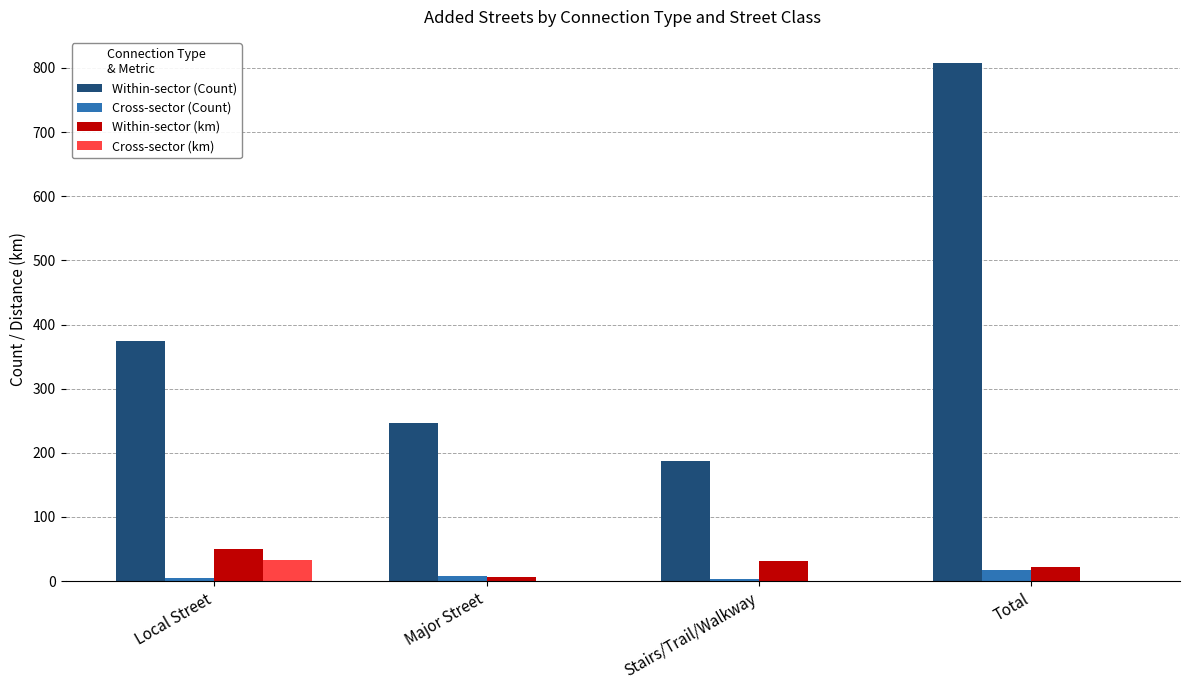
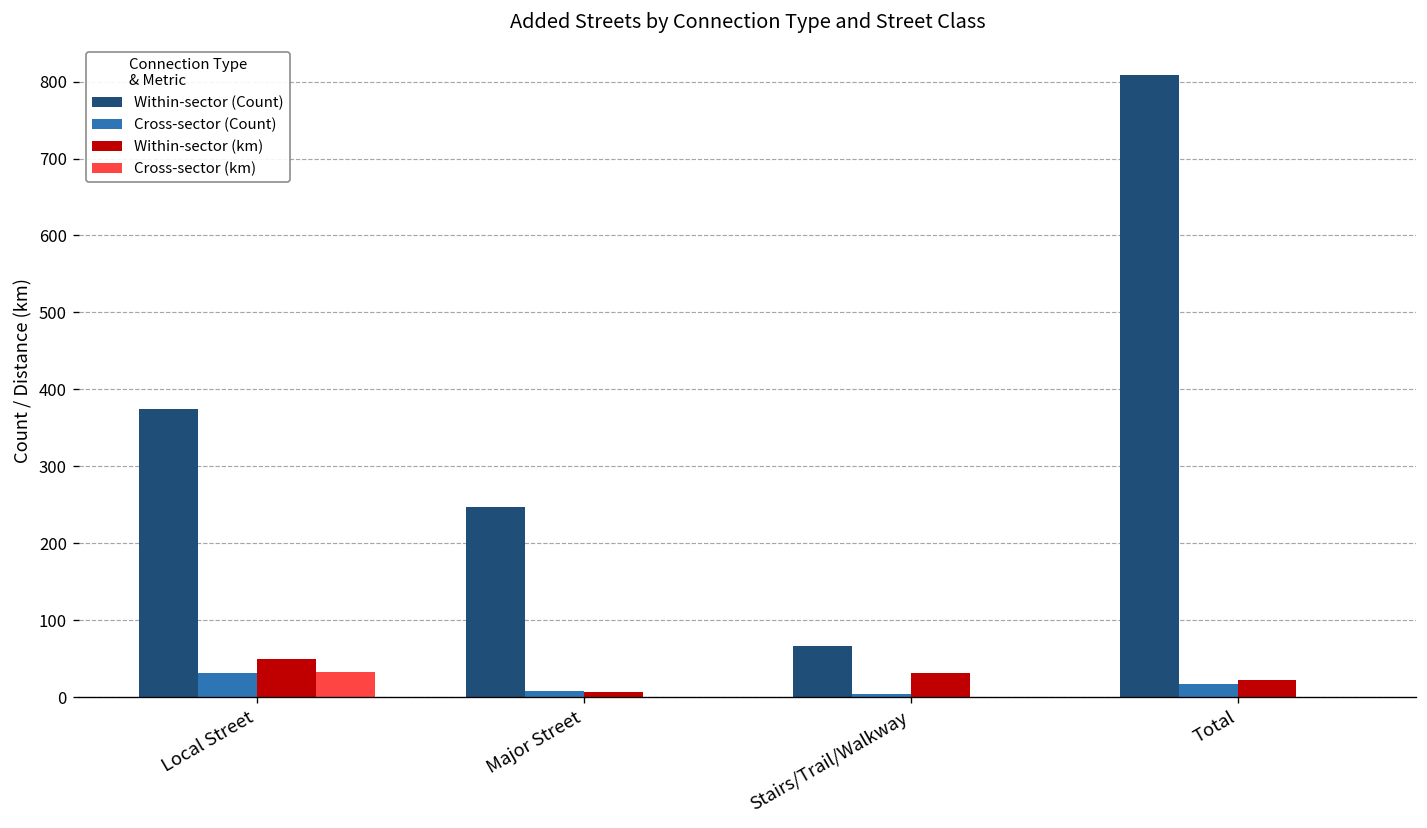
  {
    "Within-sector (Count)": {
      "Local Street": 370,
      "Major Street": 250,
-     "Stairs/Trail/Walkway": 190,
+     "Stairs/Trail/Walkway": 70,
      "Total": 810
    },
    "Cross-sector (Count)": {
-     "Local Street": 10,
+     "Local Street": 30,
      "Major Street": 10,
      "Stairs/Trail/Walkway": 0,
      "Total": 20
    },
    "Within-sector (km)": {
      "Local Street": 50,
      "Major Street": 10,
      "Stairs/Trail/Walkway": 30,
      "Total": 20
    },
    "Cross-sector (km)": {
      "Local Street": 30
    }
  }
